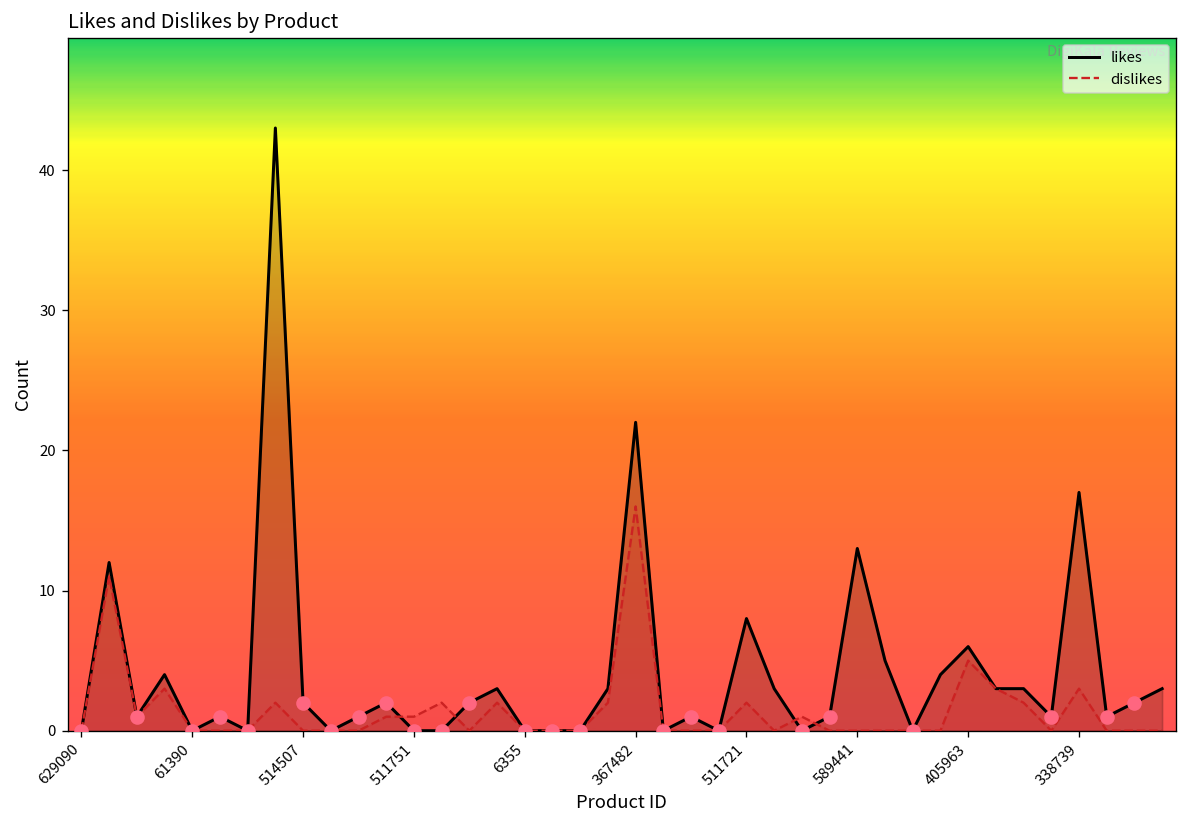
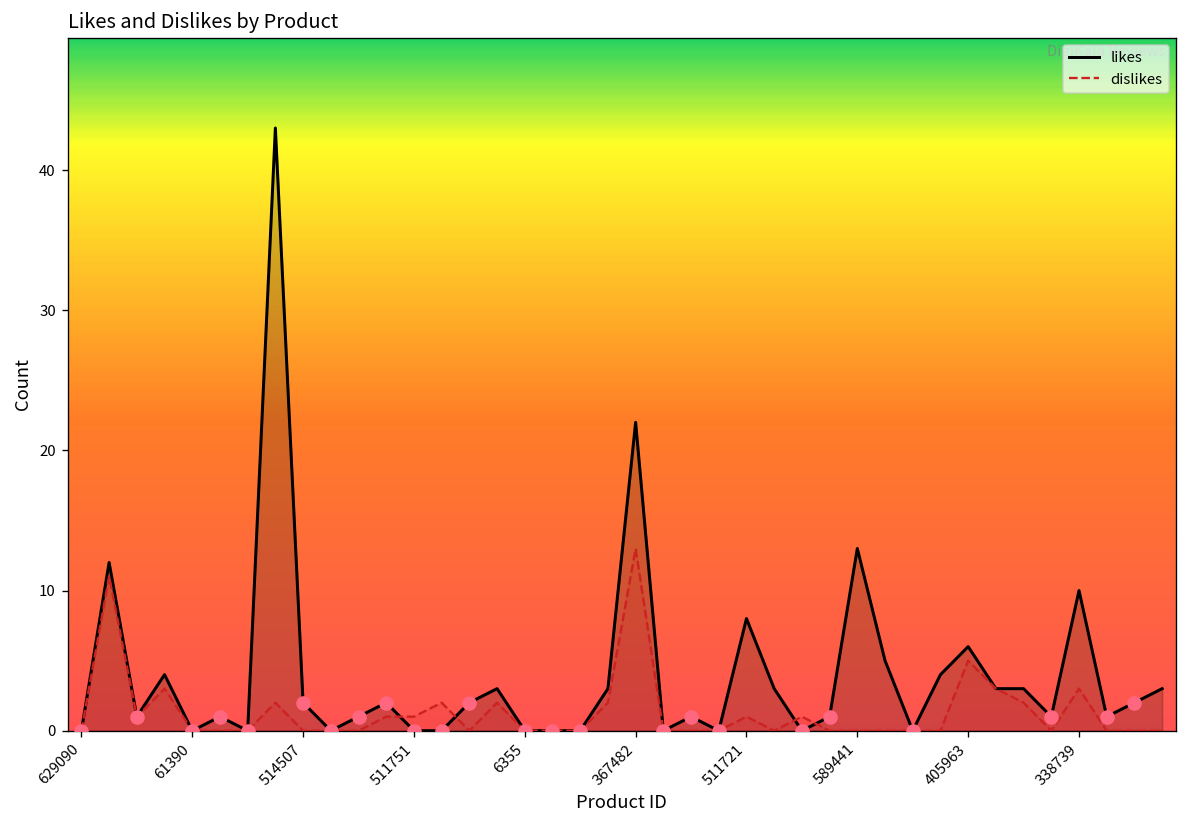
  {
    "likes": {
      "367482": 22,
      "511721": 8,
      "589441": 13,
      "405963": 6,
-     "338739": 17
+     "338739": 10
    },
    "dislikes": {
      "514507": 0,
      "511751": 1,
-     "367482": 16,
-     "511721": 2,
+     "367482": 13,
+     "511721": 1,
      "589441": 0,
      "405963": 5,
      "338739": 3
    }
  }
